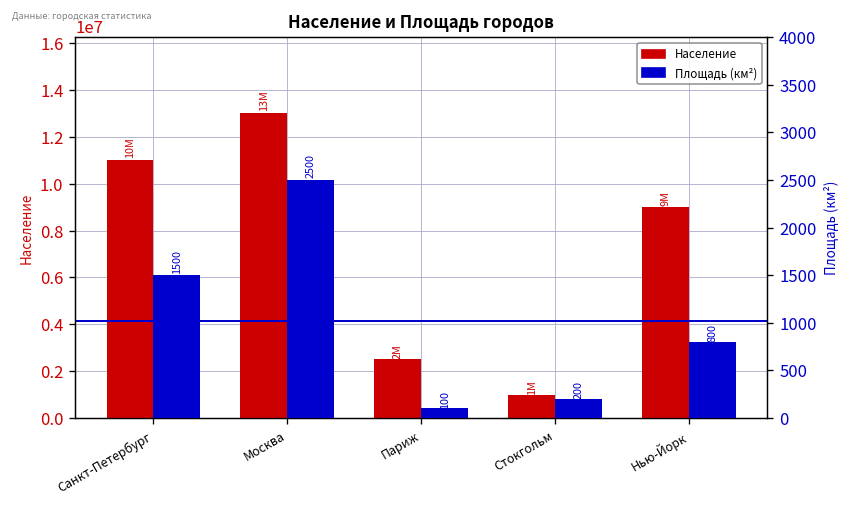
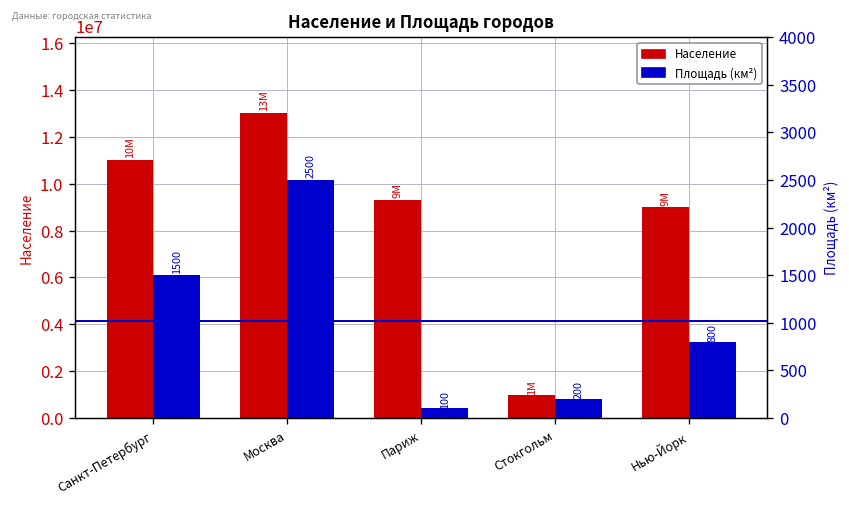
  {
    "Население": {
      "Москва": "13M",
-     "Париж": "2M",
+     "Париж": "9M",
      "Стокгольм": "1M",
      "Нью-Йорк": "9M"
    }
  }
